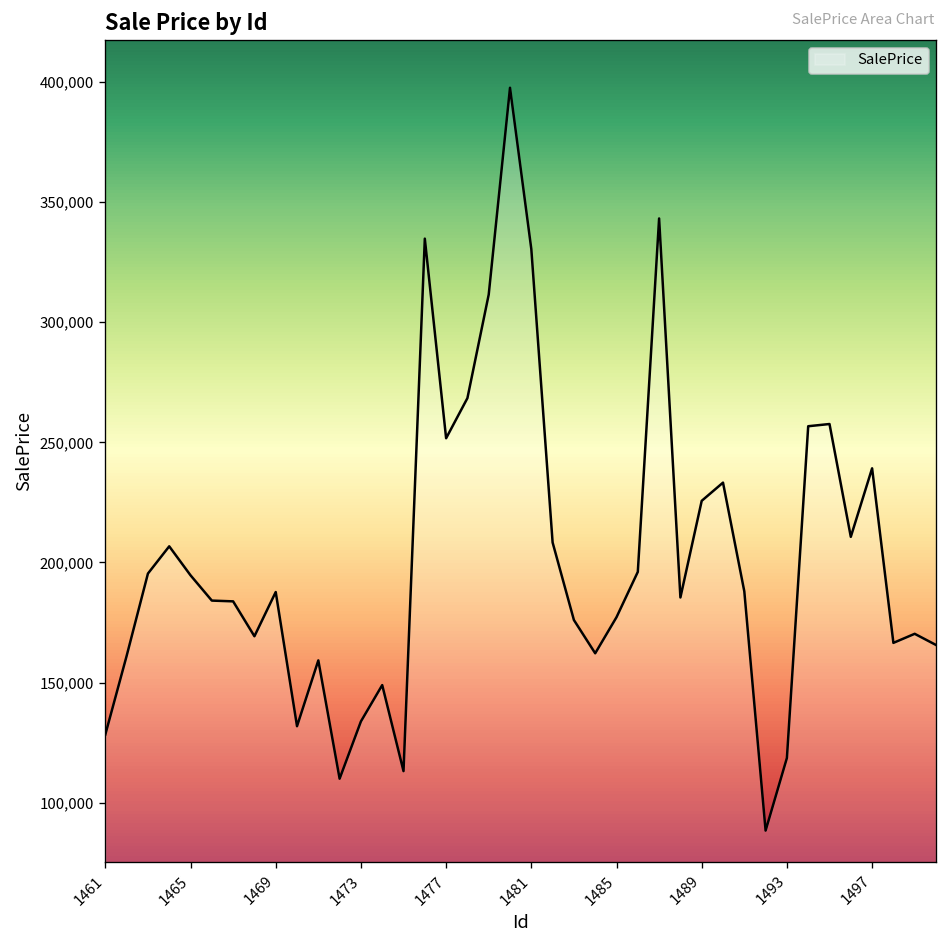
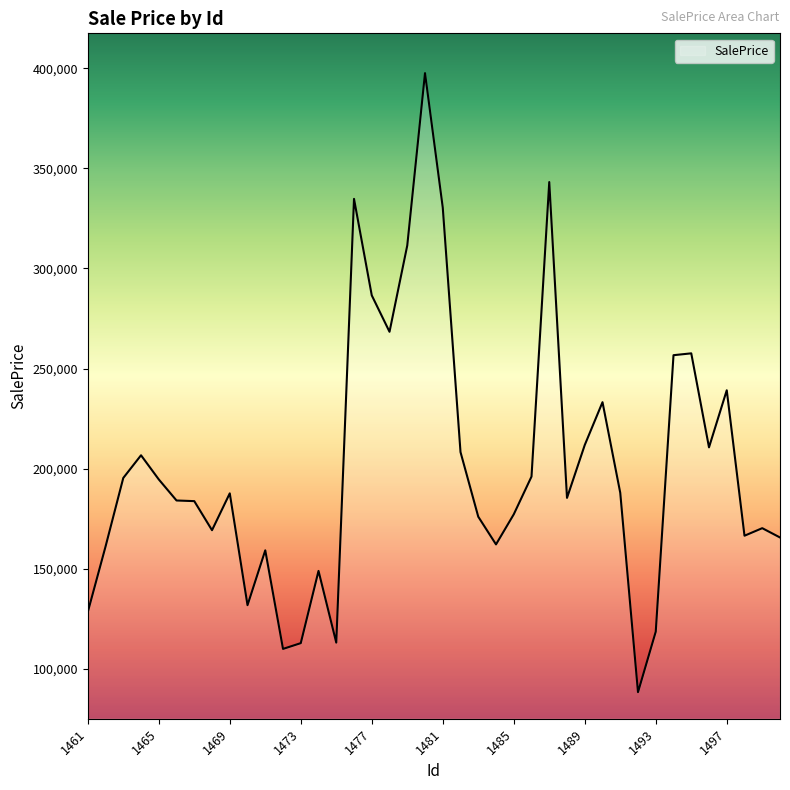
  {
    "1461": "128,000",
    "1465": "195,000",
    "1469": "188,000",
-   "1473": "134,000",
-   "1477": "252,000",
+   "1473": "113,000",
+   "1477": "287,000",
    "1481": "330,000",
    "1485": "177,000",
-   "1489": "226,000",
+   "1489": "212,000",
    "1493": "119,000",
    "1497": "239,000"
  }
